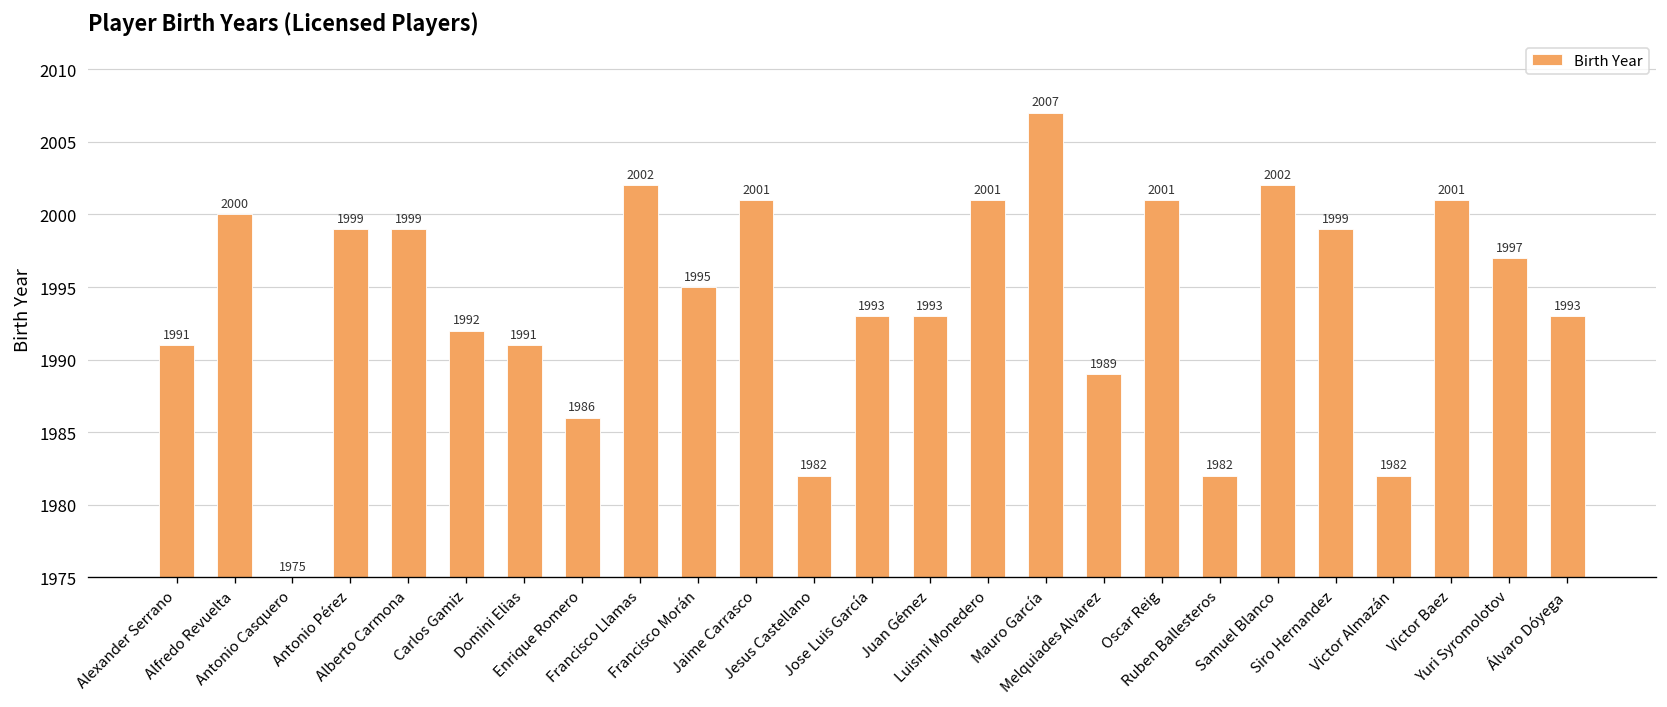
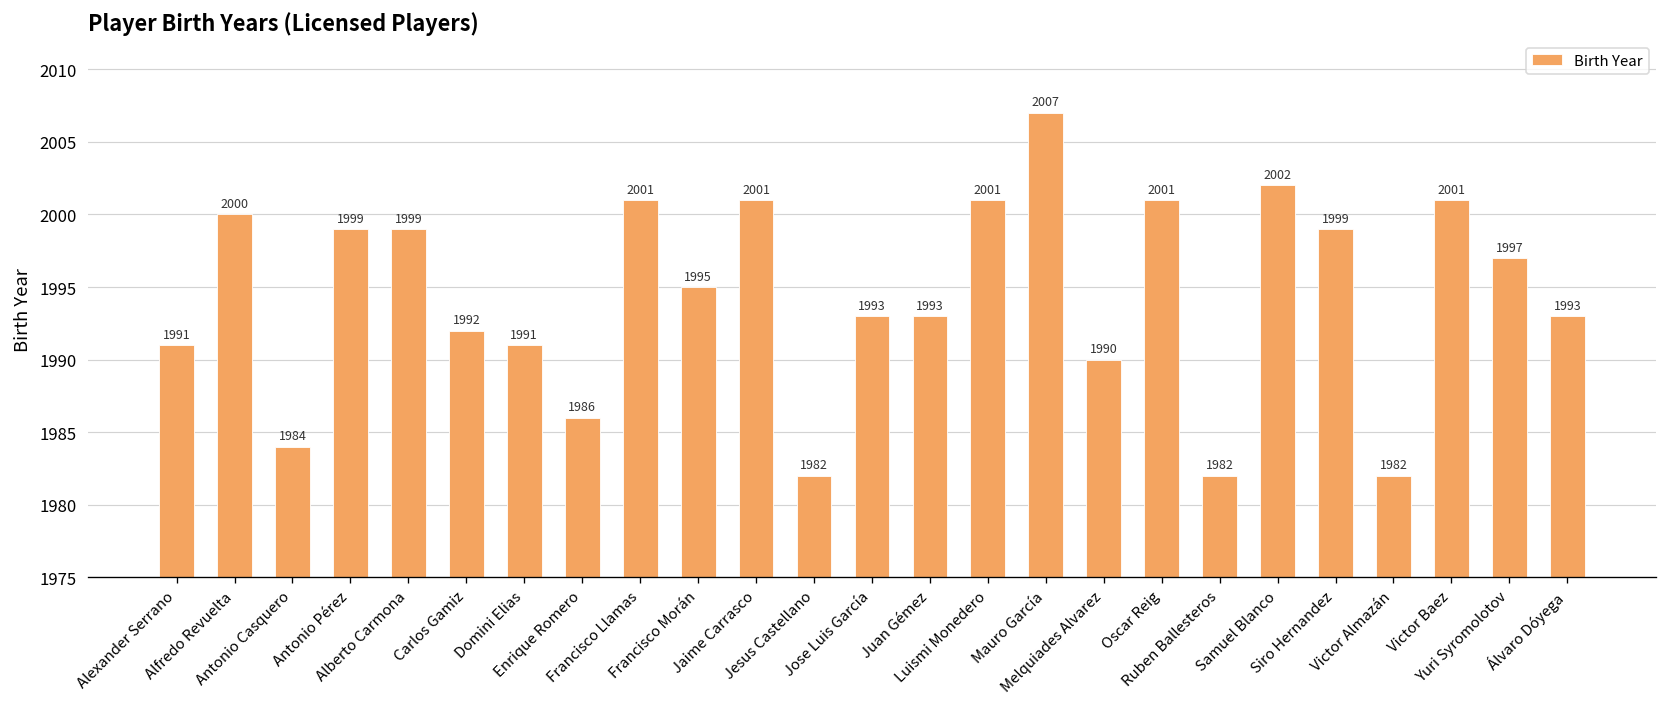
  {
    "Alexander Serrano": 1991,
    "Alfredo Revuelta": 2000,
-   "Antonio Casquero": 1975,
+   "Antonio Casquero": 1984,
    "Antonio Pérez": 1999,
    "Alberto Carmona": 1999,
    "Carlos Gamiz": 1992,
    "Domini Elias": 1991,
    "Enrique Romero": 1986,
-   "Francisco Llamas": 2002,
+   "Francisco Llamas": 2001,
    "Francisco Morán": 1995,
    "Jaime Carrasco": 2001,
    "Jesus Castellano": 1982,
    "Jose Luis García": 1993,
    "Juan Gémez": 1993,
    "Luismi Monedero": 2001,
    "Mauro García": 2007,
-   "Melquiades Alvarez": 1989,
+   "Melquiades Alvarez": 1990,
    "Oscar Reig": 2001,
    "Ruben Ballesteros": 1982,
    "Samuel Blanco": 2002,
    "Siro Hernandez": 1999,
    "Victor Almazán": 1982,
    "Victor Baez": 2001,
    "Yuri Syromolotov": 1997,
    "Álvaro Dóyega": 1993
  }
